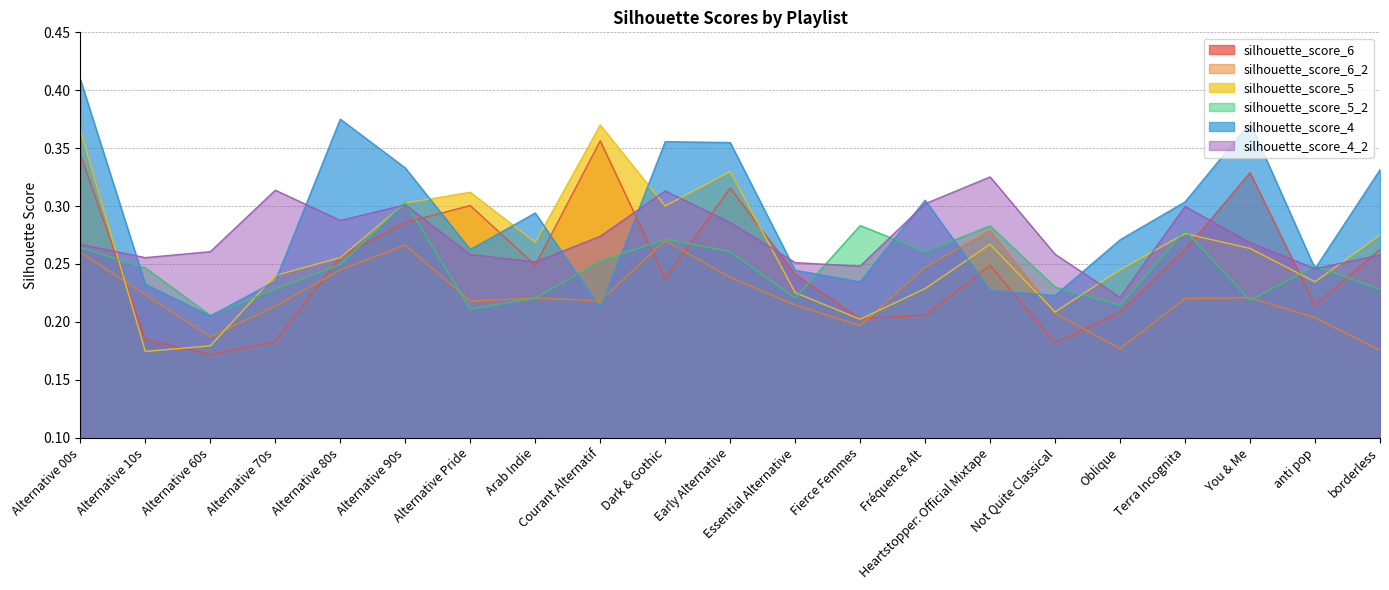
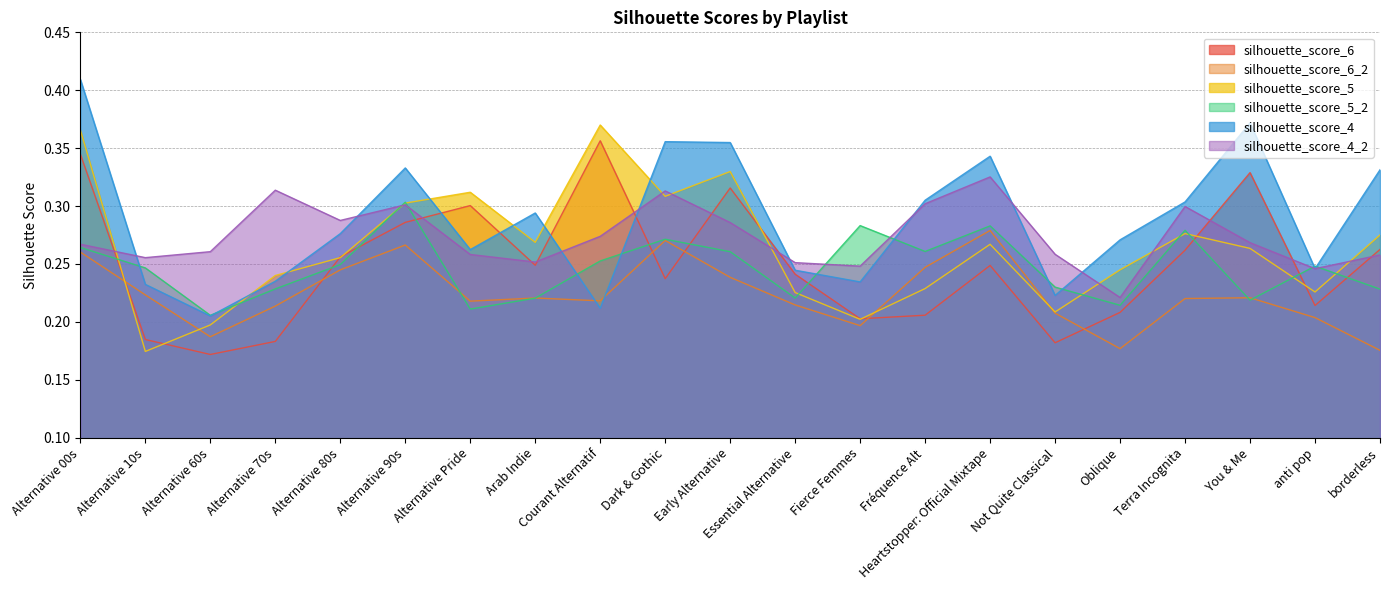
  {
    "silhouette_score_5": {
      "Alternative 00s": 0.366,
      "Alternative 10s": 0.174,
-     "Alternative 60s": 0.179,
+     "Alternative 60s": 0.197,
      "Alternative 70s": 0.240,
      "Alternative Pride": 0.312,
      "Arab Indie": 0.269,
      "Courant Alternatif": 0.370,
-     "Dark & Gothic": 0.300,
+     "Dark & Gothic": 0.308,
      "Early Alternative": 0.330,
      "Essential Alternative": 0.225,
      "Fréquence Alt": 0.229,
      "Heartstopper: Official Mixtape": 0.267,
      "Oblique": 0.245,
      "Terra Incognita": 0.276,
      "You & Me": 0.263,
-     "anti pop": 0.235,
+     "anti pop": 0.226,
      "borderless": 0.275
    },
    "silhouette_score_5_2": {
      "Alternative 00s": 0.264,
      "Alternative 10s": 0.247,
      "Alternative 70s": 0.228,
      "Alternative 80s": 0.249,
      "Alternative Pride": 0.211,
      "Courant Alternatif": 0.253,
      "Early Alternative": 0.261,
      "Essential Alternative": 0.221,
      "Fierce Femmes": 0.283,
      "Fréquence Alt": 0.261,
      "Heartstopper: Official Mixtape": 0.283,
      "Not Quite Classical": 0.230,
      "Oblique": 0.214,
      "Terra Incognita": 0.279,
      "anti pop": 0.248,
      "borderless": 0.228
    },
    "silhouette_score_4": {
      "Alternative 00s": 0.409,
      "Alternative 10s": 0.232,
      "Alternative 70s": 0.235,
-     "Alternative 80s": 0.375,
+     "Alternative 80s": 0.276,
      "Alternative 90s": 0.333,
      "Alternative Pride": 0.262,
      "Arab Indie": 0.294,
      "Courant Alternatif": 0.212,
      "Dark & Gothic": 0.356,
      "Early Alternative": 0.355,
      "Essential Alternative": 0.245,
      "Fierce Femmes": 0.235,
      "Fréquence Alt": 0.305,
-     "Heartstopper: Official Mixtape": 0.227,
+     "Heartstopper: Official Mixtape": 0.343,
      "Not Quite Classical": 0.223,
      "Oblique": 0.271,
      "Terra Incognita": 0.304,
      "borderless": 0.331
    },
    "silhouette_score_4_2": {
      "Alternative 00s": 0.267,
      "Alternative 10s": 0.255,
      "Alternative 60s": 0.261,
      "Alternative 70s": 0.314,
      "Alternative 80s": 0.288,
      "Alternative Pride": 0.258,
      "Arab Indie": 0.252,
      "Courant Alternatif": 0.274,
      "Dark & Gothic": 0.313,
      "Early Alternative": 0.286,
      "Essential Alternative": 0.251,
      "Fierce Femmes": 0.248,
      "Fréquence Alt": 0.302,
      "Heartstopper: Official Mixtape": 0.325,
      "Not Quite Classical": 0.258,
      "Oblique": 0.221,
      "Terra Incognita": 0.300,
      "You & Me": 0.268,
      "borderless": 0.258
    }
  }
